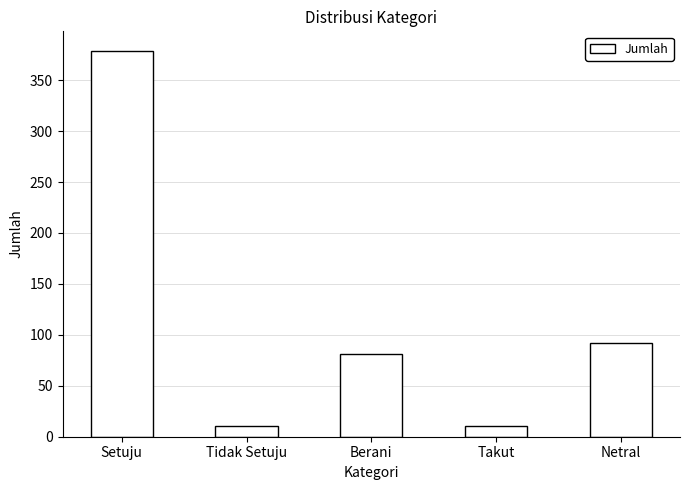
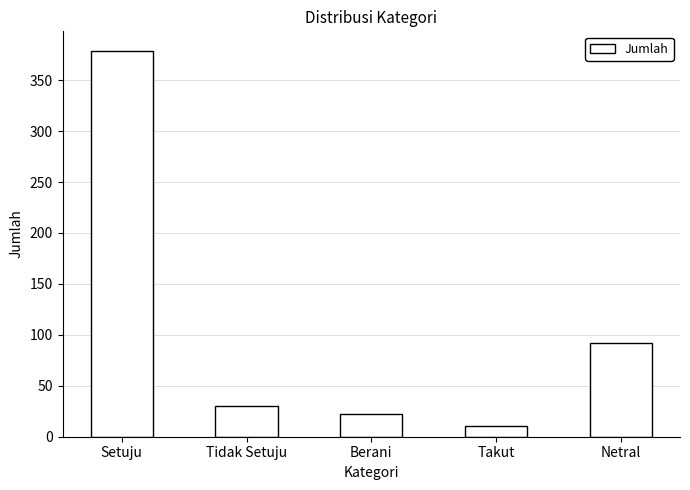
  {
    "Setuju": 379,
-   "Tidak Setuju": 11,
-   "Berani": 81,
+   "Tidak Setuju": 30,
+   "Berani": 22,
    "Takut": 11,
    "Netral": 92
  }
